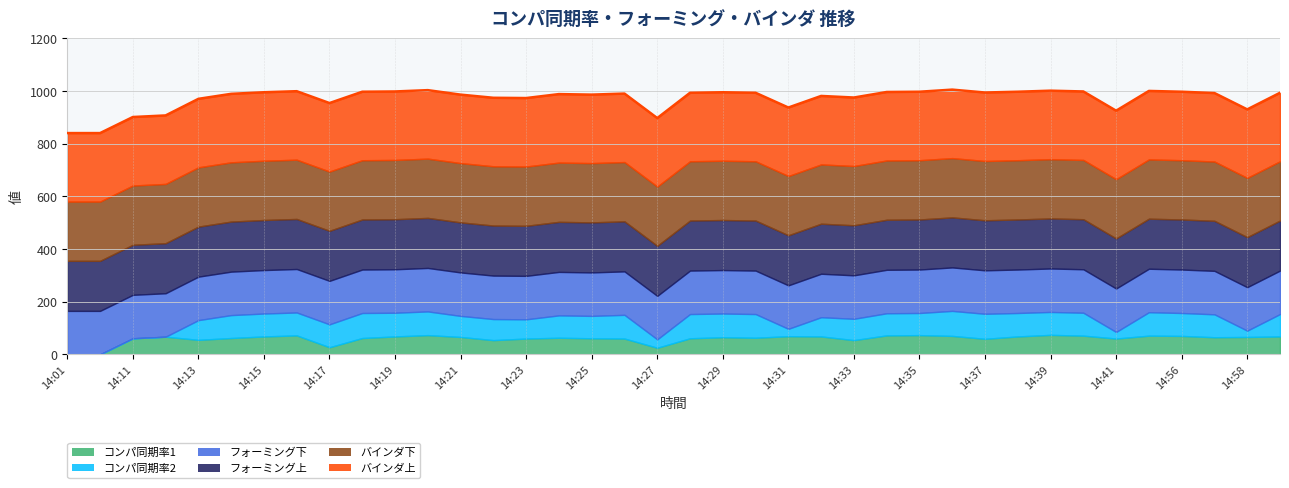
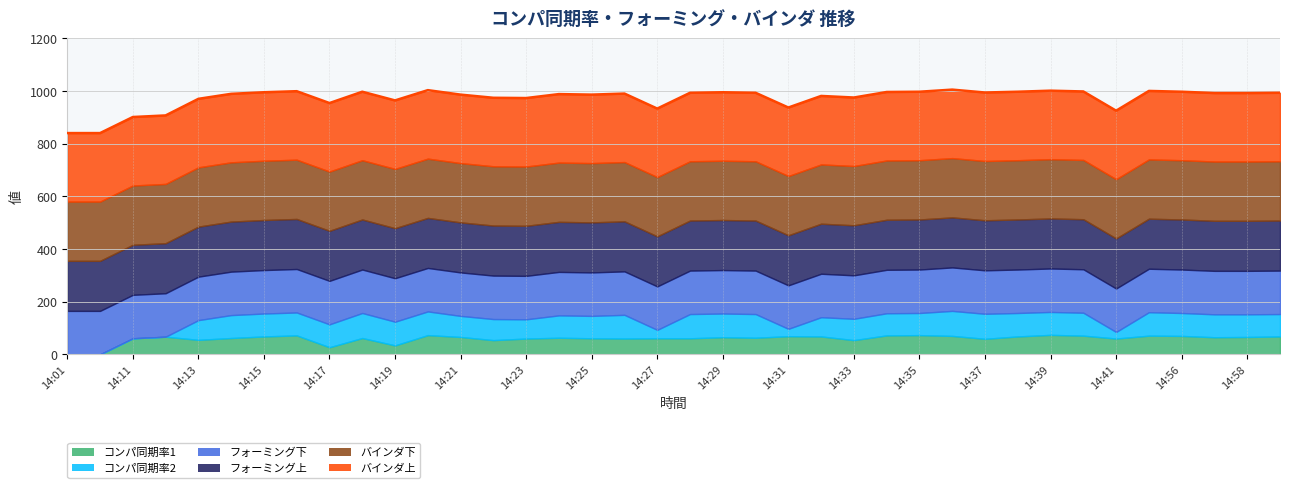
  {
    "コンパ同期率1": {
      "14:13": 60,
      "14:15": 70,
      "14:17": 30,
-     "14:19": 70,
+     "14:19": 30,
      "14:21": 70,
      "14:23": 60,
      "14:25": 60,
-     "14:27": 30,
+     "14:27": 60,
      "14:29": 70,
      "14:31": 70,
      "14:33": 50,
      "14:35": 70,
      "14:37": 60,
      "14:39": 70,
      "14:41": 60,
      "14:56": 70,
      "14:58": 70
    },
    "コンパ同期率2": {
      "14:13": 80,
      "14:15": 90,
      "14:17": 90,
      "14:19": 90,
      "14:21": 80,
      "14:23": 70,
      "14:25": 90,
      "14:27": 30,
      "14:29": 90,
      "14:31": 30,
      "14:33": 80,
      "14:35": 80,
      "14:37": 100,
      "14:39": 90,
      "14:41": 30,
      "14:56": 90,
-     "14:58": 20
+     "14:58": 90
    },
    "フォーミング下": {
      "14:01": 170,
      "14:11": 170,
      "14:13": 170,
      "14:15": 170,
      "14:17": 170,
      "14:19": 170,
      "14:21": 170,
      "14:23": 170,
      "14:25": 170,
      "14:27": 170,
      "14:29": 170,
      "14:31": 170,
      "14:33": 170,
      "14:35": 170,
      "14:37": 170,
      "14:39": 170,
      "14:41": 170,
      "14:56": 170,
      "14:58": 170
    },
    "フォーミング上": {
      "14:01": 190,
      "14:11": 190,
      "14:13": 190,
      "14:15": 190,
      "14:17": 190,
      "14:19": 190,
      "14:21": 190,
      "14:23": 190,
      "14:25": 190,
      "14:27": 190,
      "14:29": 190,
      "14:31": 190,
      "14:33": 190,
      "14:35": 190,
      "14:37": 190,
      "14:39": 190,
      "14:41": 190,
      "14:56": 190,
      "14:58": 190
    },
    "バインダ下": {
      "14:01": 230,
      "14:11": 230,
      "14:13": 230,
      "14:15": 230,
      "14:17": 230,
      "14:19": 230,
      "14:21": 230,
      "14:23": 230,
      "14:25": 230,
      "14:27": 230,
      "14:29": 230,
      "14:31": 230,
      "14:33": 230,
      "14:35": 230,
      "14:37": 230,
      "14:39": 230,
      "14:41": 230,
      "14:56": 230,
      "14:58": 230
    },
    "バインダ上": {
      "14:01": 260,
      "14:11": 260,
      "14:13": 260,
      "14:15": 260,
      "14:17": 260,
      "14:19": 260,
      "14:21": 260,
      "14:23": 260,
      "14:25": 260,
      "14:27": 260,
      "14:29": 260,
      "14:31": 260,
      "14:33": 260,
      "14:35": 260,
      "14:37": 260,
      "14:39": 260,
      "14:41": 260,
      "14:56": 260,
      "14:58": 260
    }
  }
